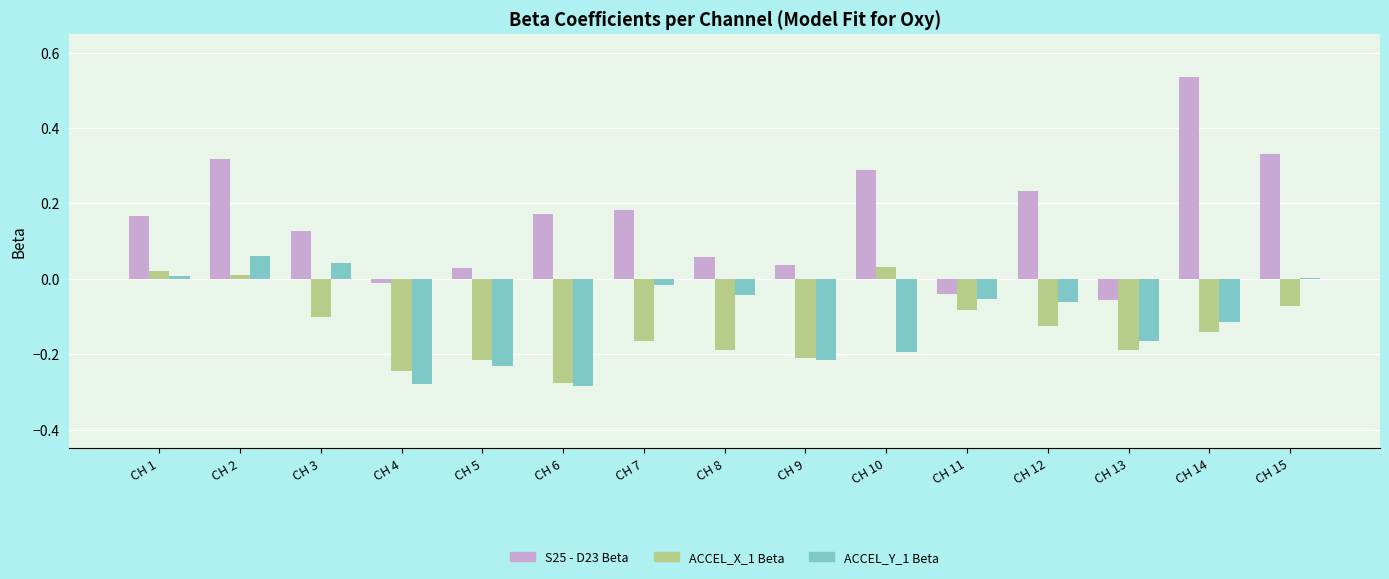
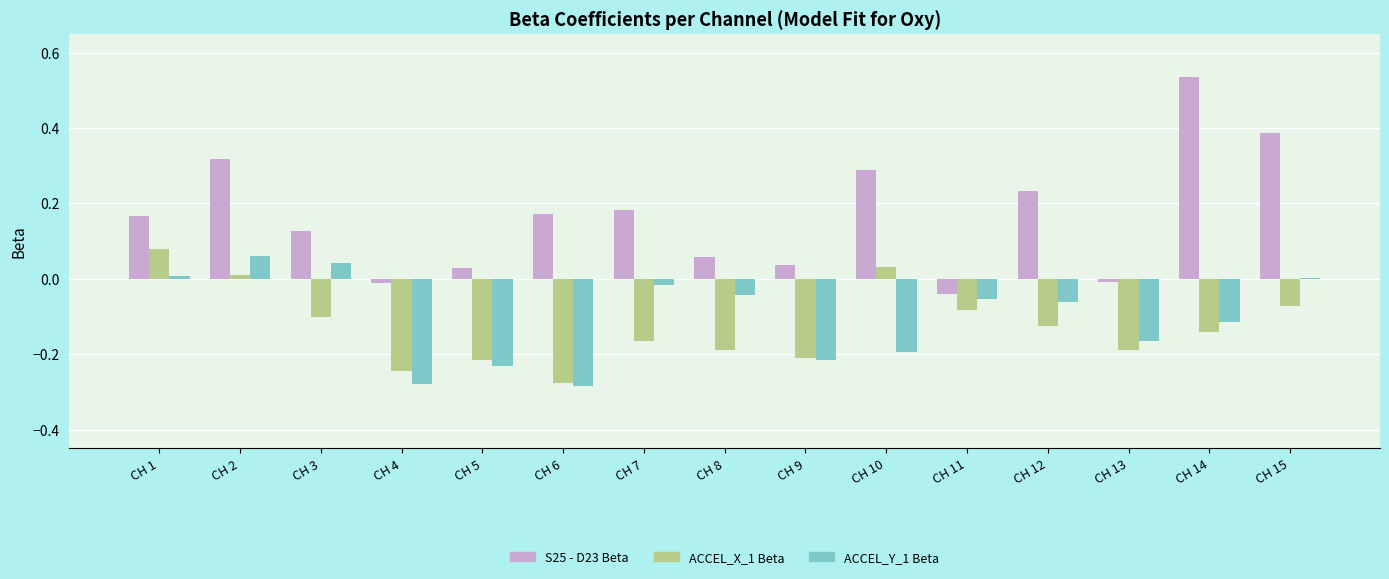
  {
    "S25 - D23 Beta": {
      "CH 1": 0.17,
      "CH 2": 0.32,
      "CH 3": 0.13,
      "CH 4": -0.01,
      "CH 5": 0.03,
      "CH 6": 0.17,
      "CH 7": 0.18,
      "CH 8": 0.06,
      "CH 9": 0.04,
      "CH 10": 0.29,
      "CH 11": -0.04,
      "CH 12": 0.23,
-     "CH 13": -0.06,
+     "CH 13": -0.01,
      "CH 14": 0.54,
-     "CH 15": 0.33
+     "CH 15": 0.39
    },
    "ACCEL_X_1 Beta": {
-     "CH 1": 0.02,
+     "CH 1": 0.08,
      "CH 2": 0.01,
      "CH 3": -0.10,
      "CH 4": -0.24,
      "CH 5": -0.21,
      "CH 6": -0.28,
      "CH 7": -0.16,
      "CH 8": -0.19,
      "CH 9": -0.21,
      "CH 10": 0.03,
      "CH 11": -0.08,
      "CH 12": -0.12,
      "CH 13": -0.19,
      "CH 14": -0.14,
      "CH 15": -0.07
    },
    "ACCEL_Y_1 Beta": {
      "CH 1": 0.01,
      "CH 2": 0.06,
      "CH 3": 0.04,
      "CH 4": -0.28,
      "CH 5": -0.23,
      "CH 6": -0.29,
      "CH 7": -0.02,
      "CH 8": -0.04,
      "CH 9": -0.21,
      "CH 10": -0.19,
      "CH 11": -0.05,
      "CH 12": -0.06,
      "CH 13": -0.16,
      "CH 14": -0.11
    }
  }
